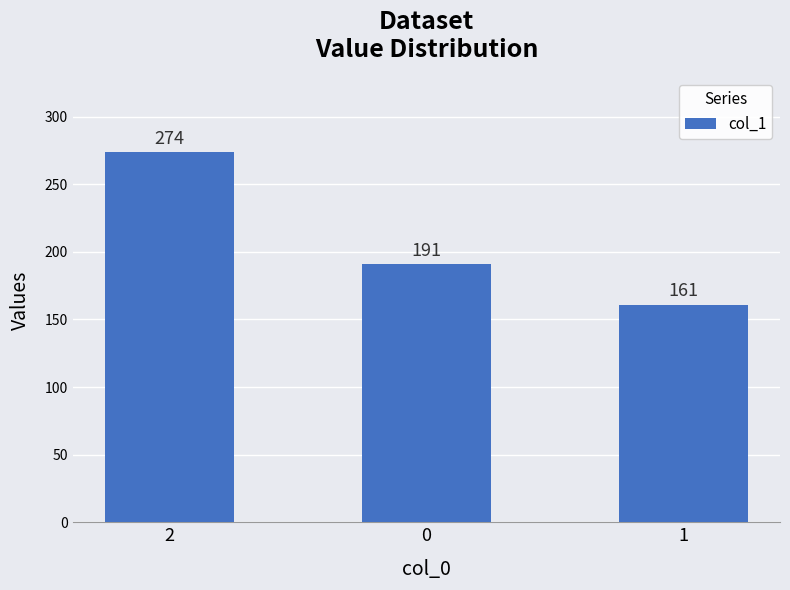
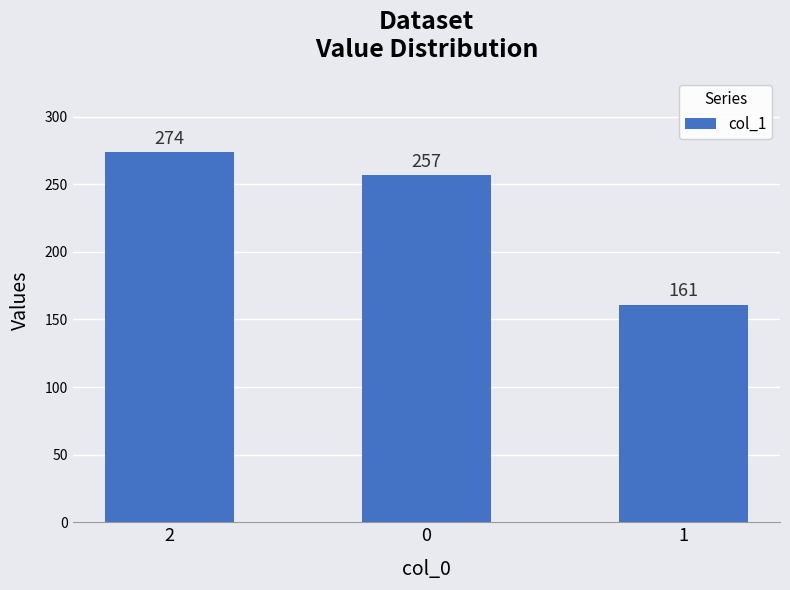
  {
    "2": 274,
-   "0": 191,
+   "0": 257,
    "1": 161
  }
